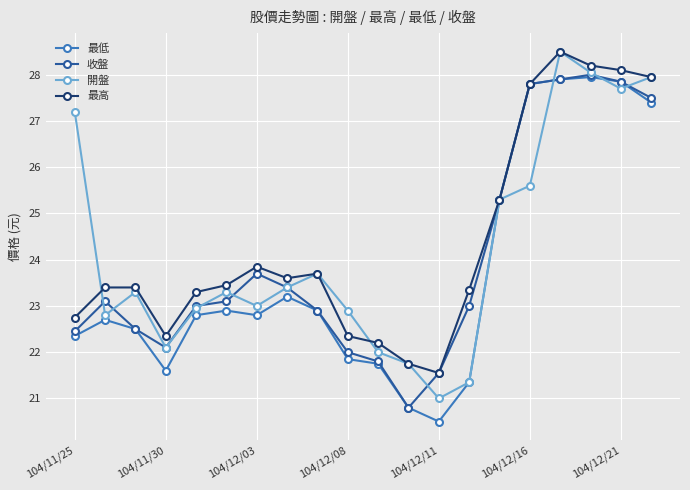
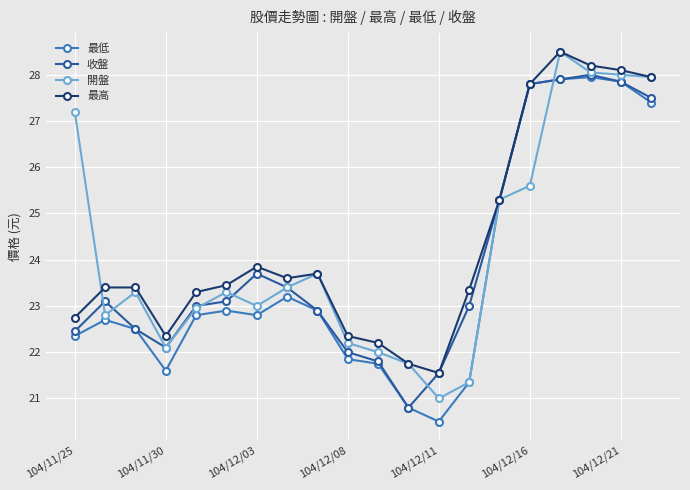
  {
    "開盤": {
      "104/11/25": 27.2,
      "104/12/03": 23.0,
-     "104/12/08": 22.9,
+     "104/12/08": 22.2,
      "104/12/11": 21.0,
      "104/12/16": 25.6,
-     "104/12/21": 27.7
+     "104/12/21": 28.0
    }
  }
